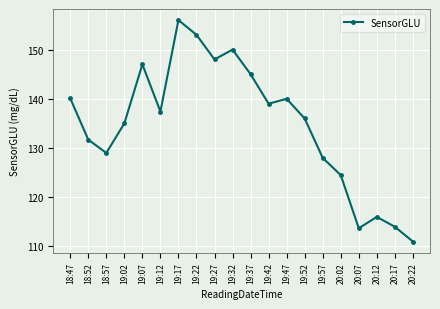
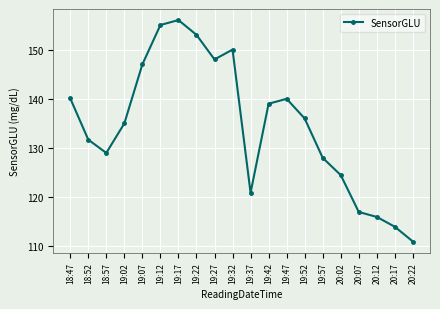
  {
    "18:47": 140,
    "18:52": 132,
    "18:57": 129,
    "19:02": 135,
    "19:07": 147,
-   "19:12": 137,
+   "19:12": 155,
    "19:17": 156,
    "19:22": 153,
    "19:27": 148,
    "19:32": 150,
-   "19:37": 145,
+   "19:37": 121,
    "19:42": 139,
    "19:47": 140,
    "19:52": 136,
    "19:57": 128,
    "20:02": 125,
-   "20:07": 114,
+   "20:07": 117,
    "20:12": 116,
    "20:17": 114,
    "20:22": 111
  }
